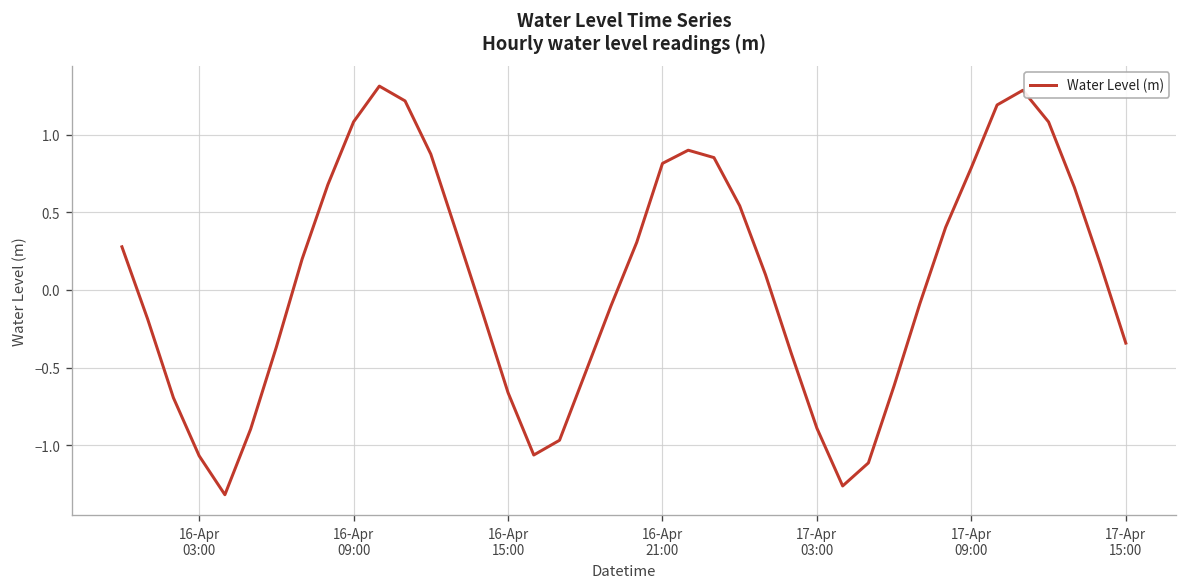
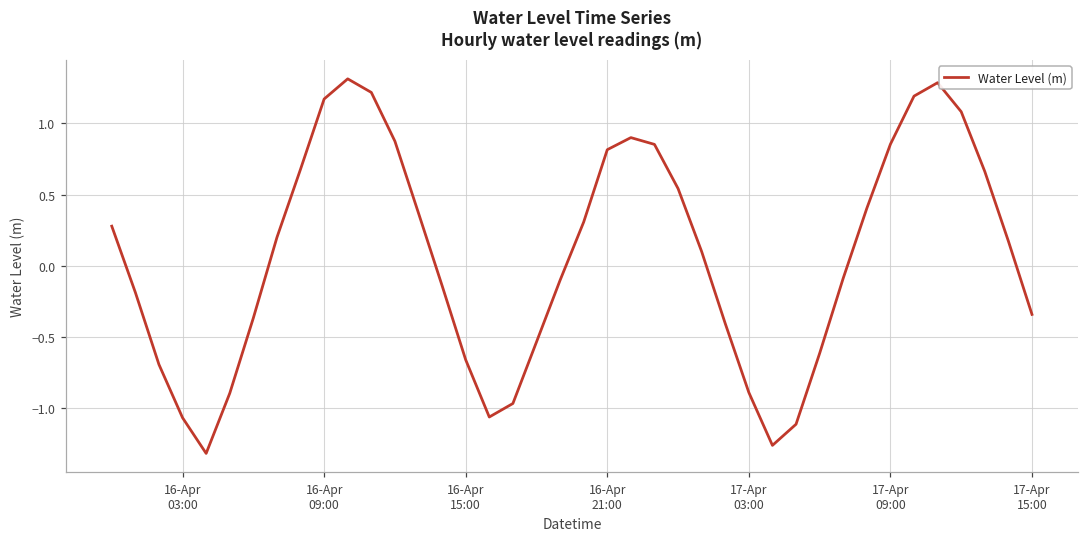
  {
    "16-Apr 03:00": -1.07,
-   "16-Apr 09:00": 1.08,
+   "16-Apr 09:00": 1.17,
    "16-Apr 15:00": -0.66,
    "16-Apr 21:00": 0.82,
    "17-Apr 03:00": -0.89,
-   "17-Apr 09:00": 0.79,
+   "17-Apr 09:00": 0.85,
    "17-Apr 15:00": -0.34
  }
